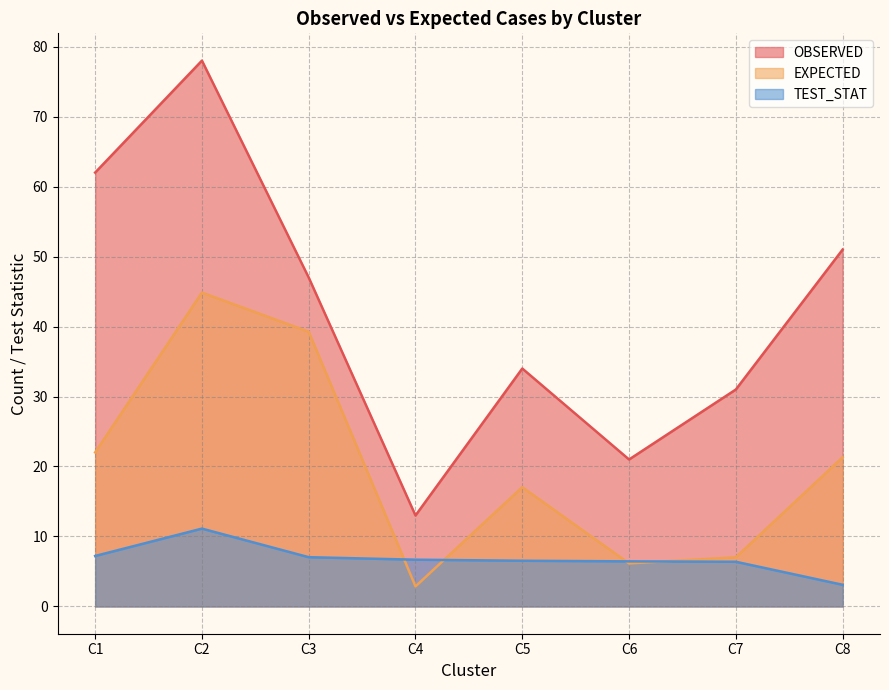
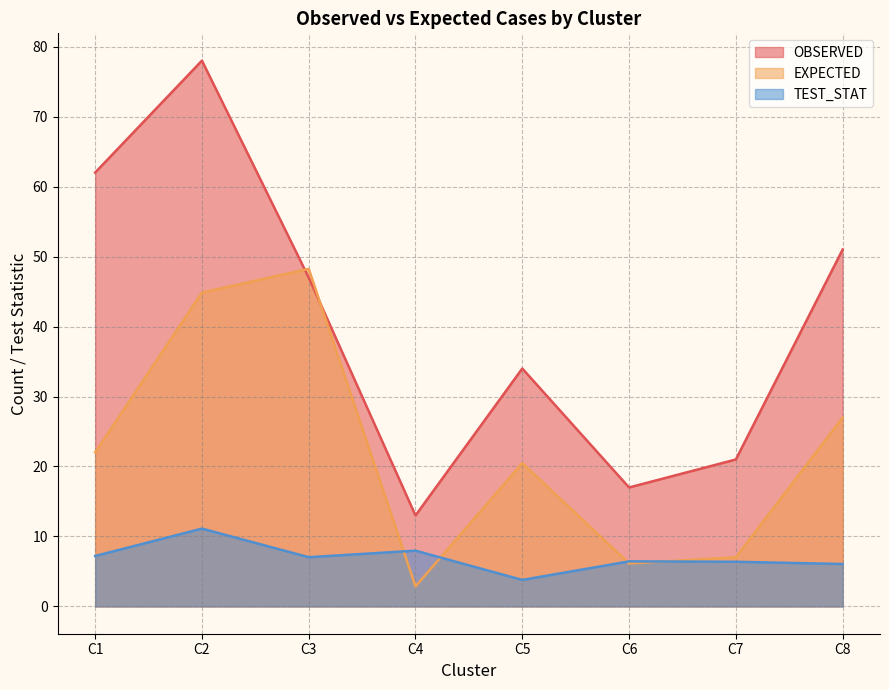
  {
    "OBSERVED": {
      "C1": 62,
      "C2": 78,
      "C3": 47,
      "C4": 13,
      "C5": 34,
-     "C6": 21,
-     "C7": 31,
+     "C6": 17,
+     "C7": 21,
      "C8": 51
    },
    "EXPECTED": {
      "C1": 22,
      "C2": 45,
-     "C3": 39,
+     "C3": 48,
      "C4": 3,
-     "C5": 17,
+     "C5": 20,
      "C7": 7,
-     "C8": 21
+     "C8": 27
    },
    "TEST_STAT": {
      "C1": 7,
      "C2": 11,
      "C3": 7,
-     "C4": 7,
-     "C5": 7,
+     "C4": 8,
+     "C5": 4,
      "C7": 6,
-     "C8": 3
+     "C8": 6
    }
  }
